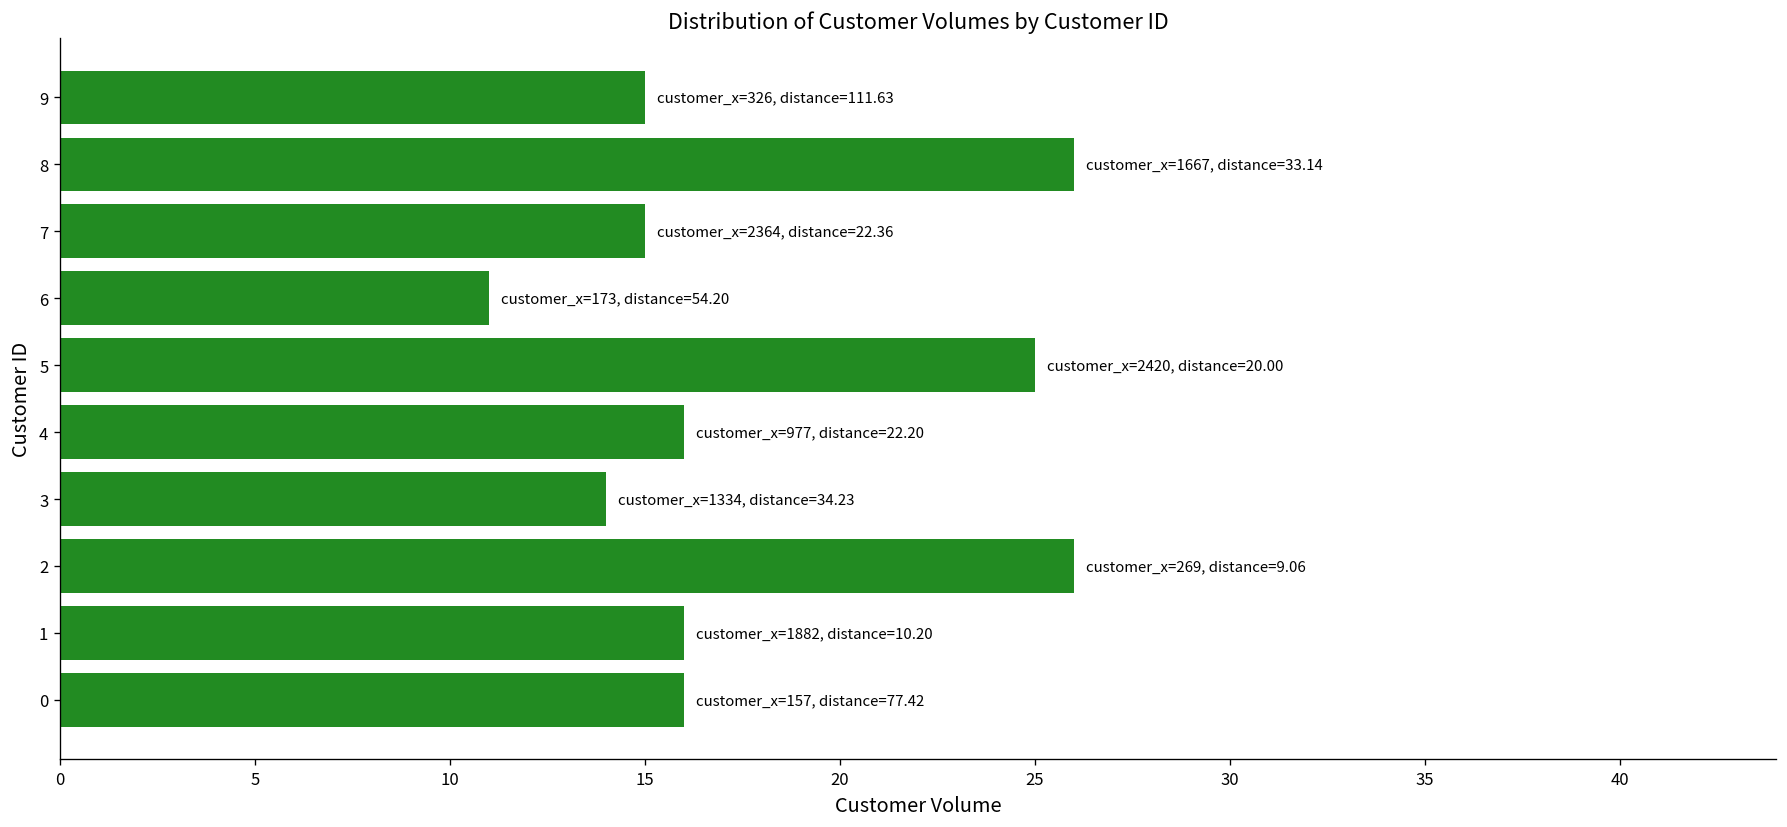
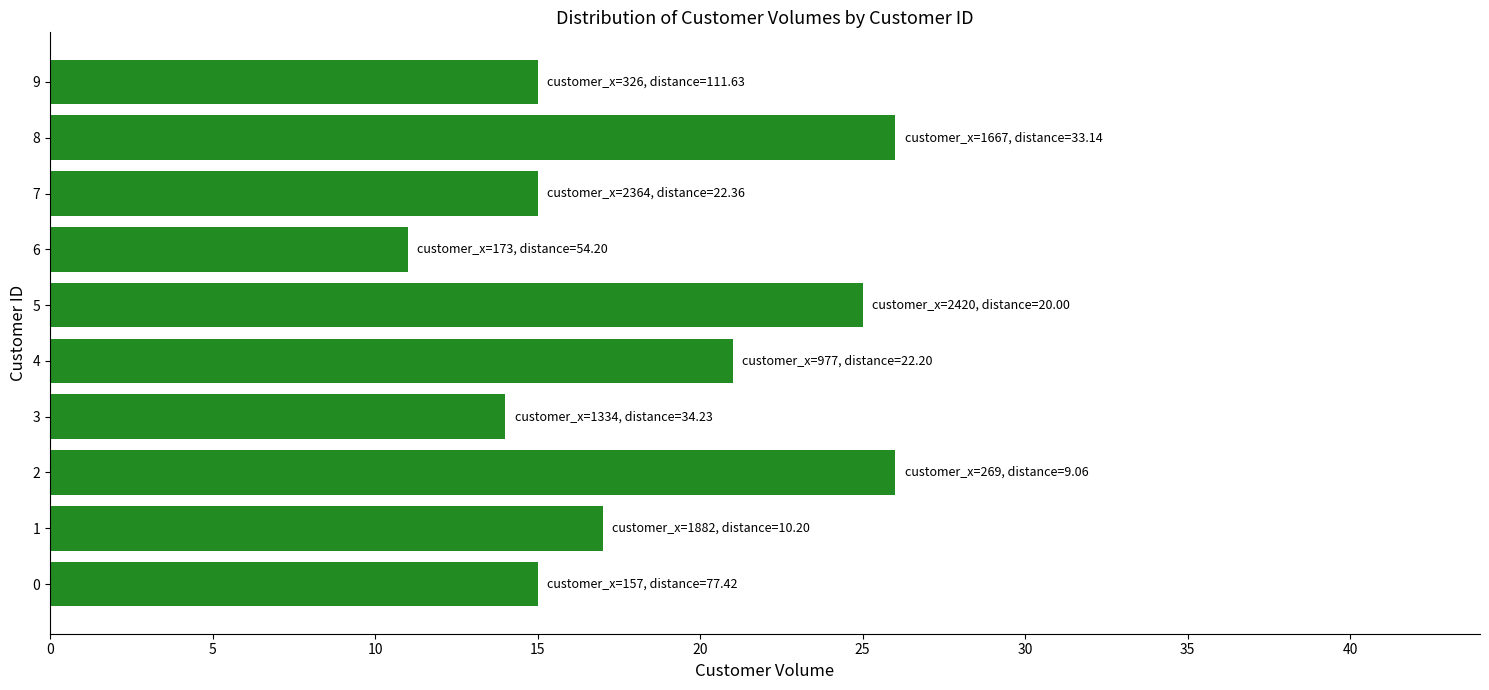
  {
-   "4": 16,
-   "1": 16,
-   "0": 16
+   "4": 21,
+   "1": 17,
+   "0": 15
  }
